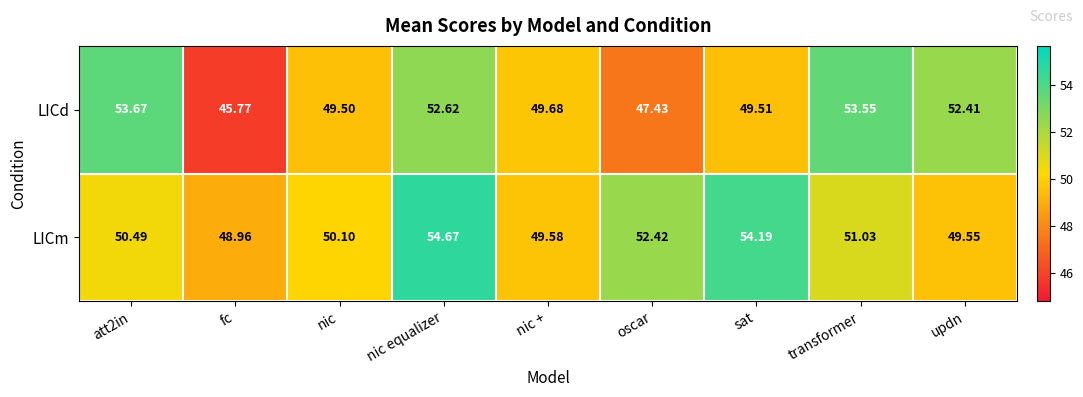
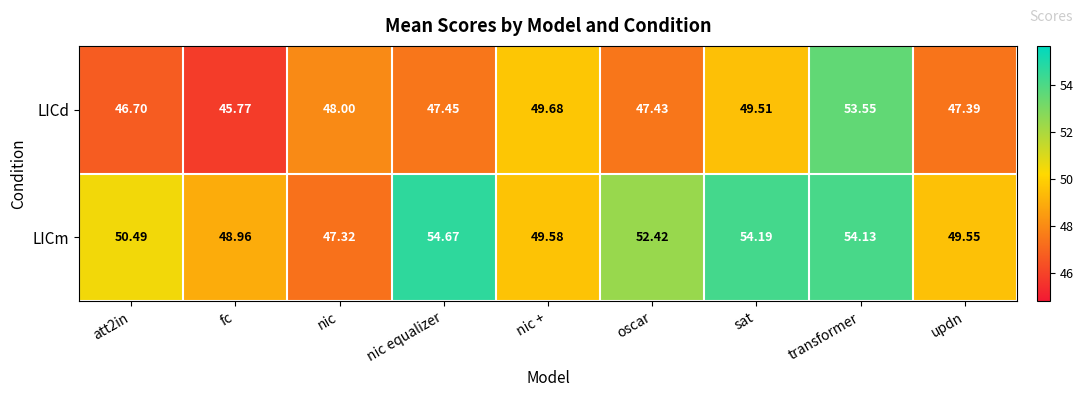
  {
    "LICd": {
-     "att2in": 53.67,
+     "att2in": 46.70,
      "fc": 45.77,
-     "nic": 49.50,
-     "nic equalizer": 52.62,
+     "nic": 48.00,
+     "nic equalizer": 47.45,
      "nic +": 49.68,
      "oscar": 47.43,
      "sat": 49.51,
      "transformer": 53.55,
-     "updn": 52.41
+     "updn": 47.39
    },
    "LICm": {
      "att2in": 50.49,
      "fc": 48.96,
-     "nic": 50.10,
+     "nic": 47.32,
      "nic equalizer": 54.67,
      "nic +": 49.58,
      "oscar": 52.42,
      "sat": 54.19,
-     "transformer": 51.03,
+     "transformer": 54.13,
      "updn": 49.55
    }
  }
